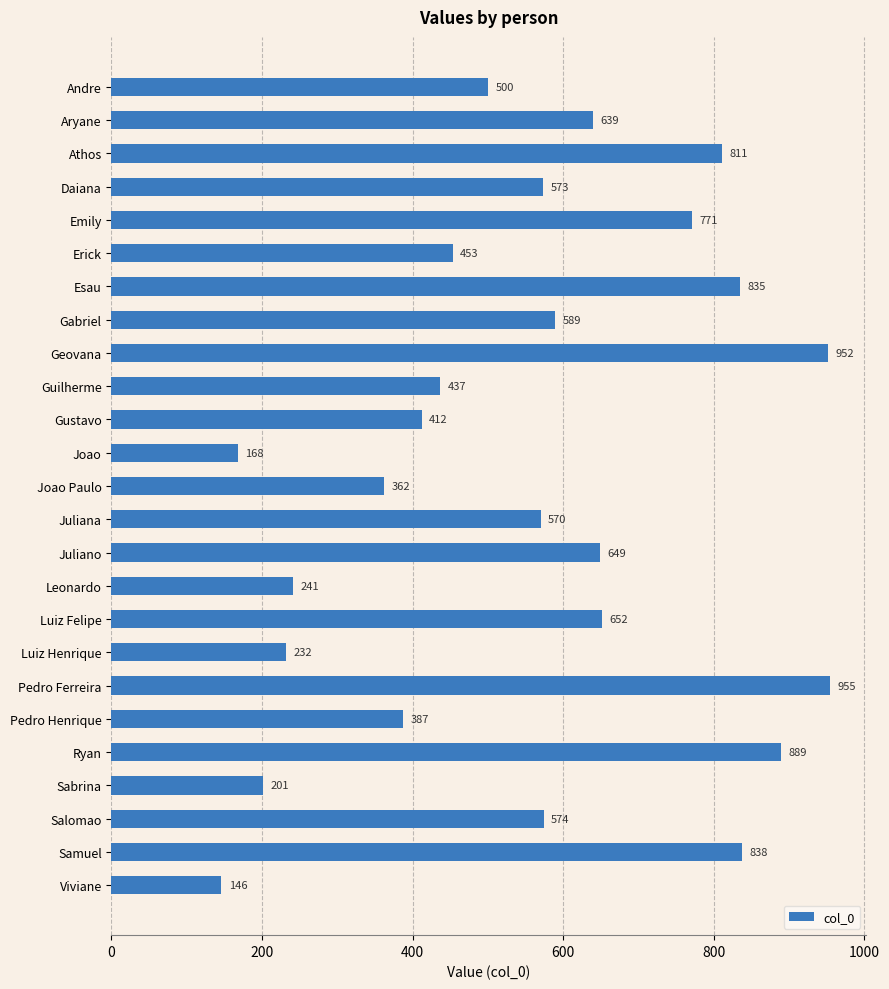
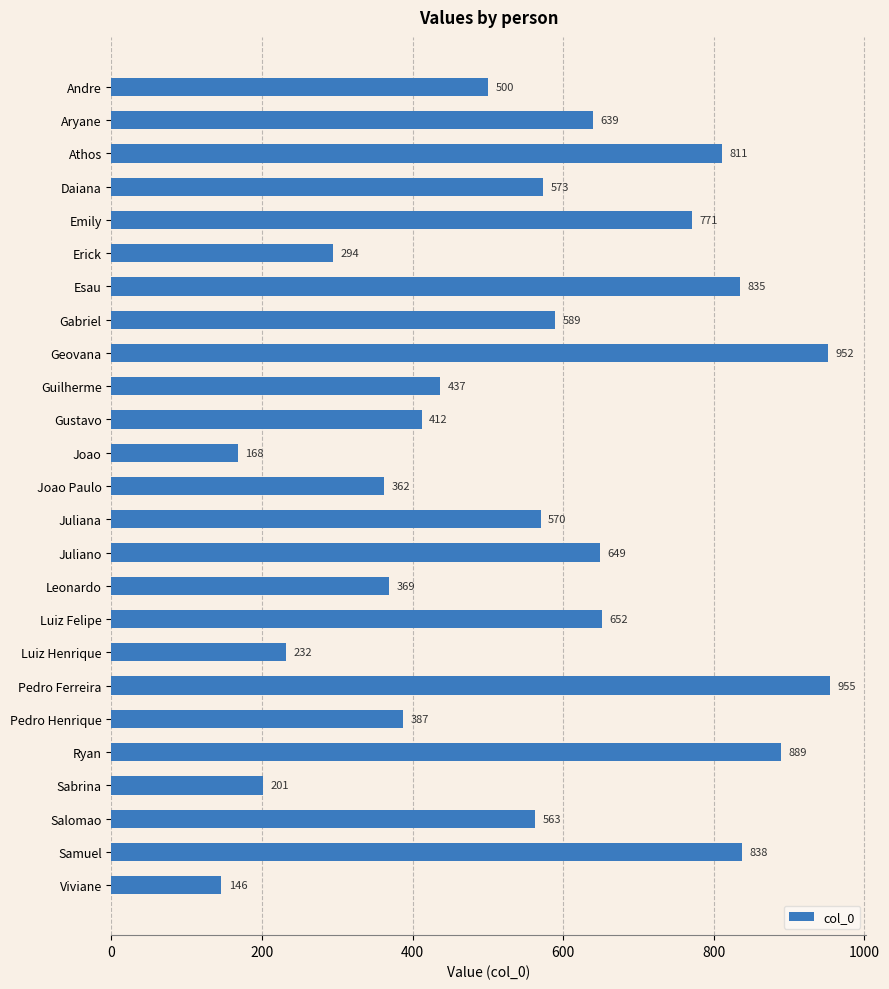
  {
    "Andre": 500,
    "Aryane": 639,
    "Athos": 811,
    "Daiana": 573,
    "Emily": 771,
-   "Erick": 453,
+   "Erick": 294,
    "Esau": 835,
    "Gabriel": 589,
    "Geovana": 952,
    "Guilherme": 437,
    "Gustavo": 412,
    "Joao": 168,
    "Joao Paulo": 362,
    "Juliana": 570,
    "Juliano": 649,
-   "Leonardo": 241,
+   "Leonardo": 369,
    "Luiz Felipe": 652,
    "Luiz Henrique": 232,
    "Pedro Ferreira": 955,
    "Pedro Henrique": 387,
    "Ryan": 889,
    "Sabrina": 201,
-   "Salomao": 574,
+   "Salomao": 563,
    "Samuel": 838,
    "Viviane": 146
  }
